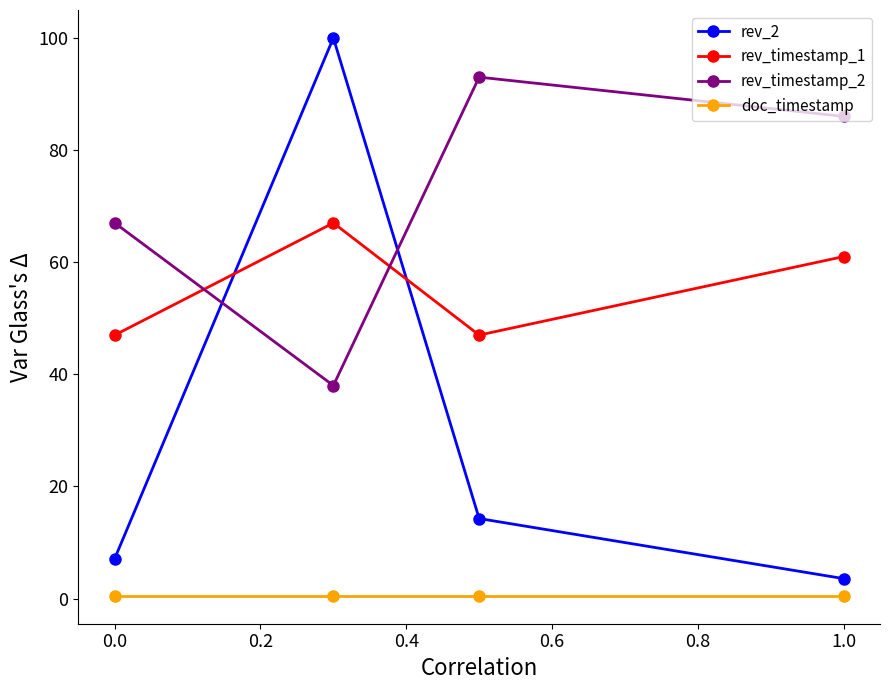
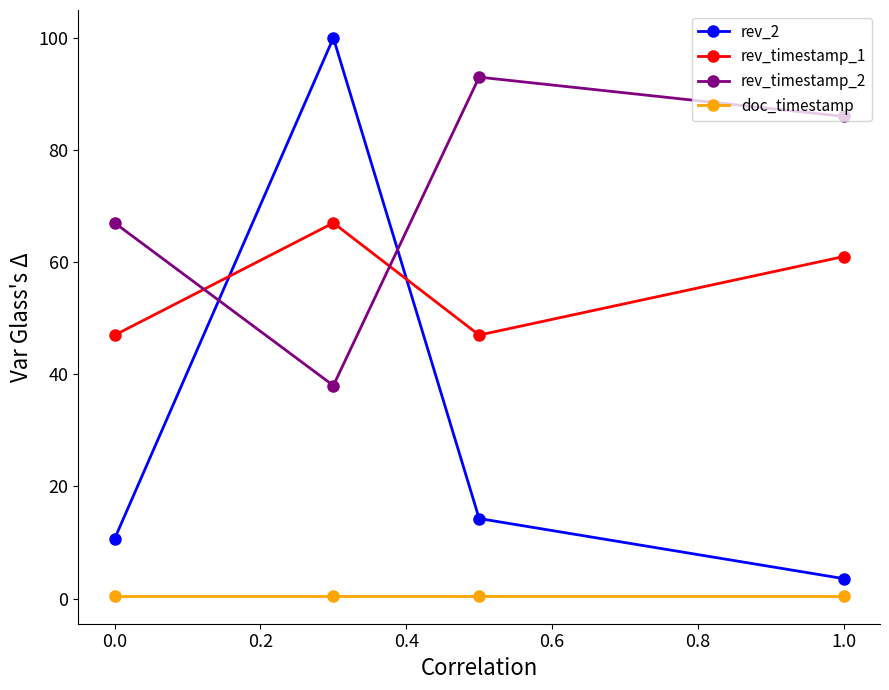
  {
    "rev_2": {
-     "0.0": 7,
+     "0.0": 11,
      "1.0": 4
    },
    "rev_timestamp_1": {
      "0.0": 47,
      "1.0": 61
    },
    "rev_timestamp_2": {
      "0.0": 67
    },
    "doc_timestamp": {
      "0.0": 1,
      "1.0": 1
    }
  }
